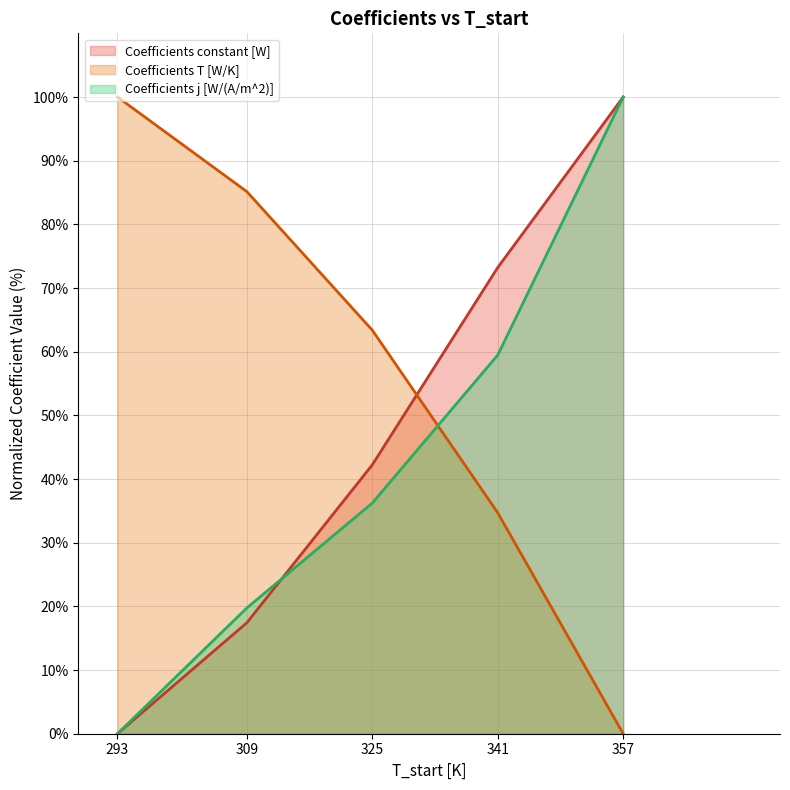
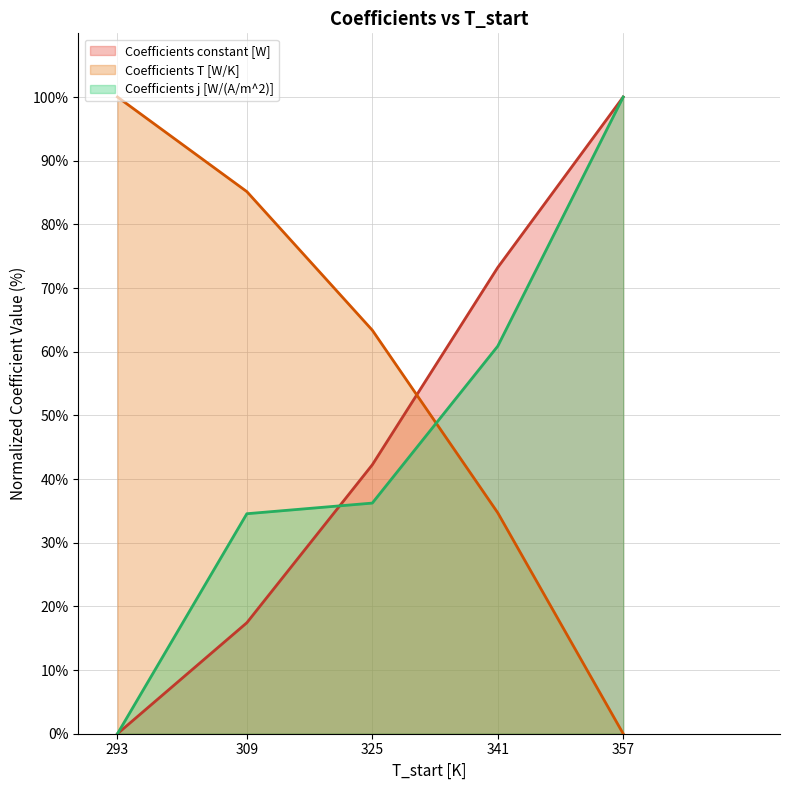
  {
    "Coefficients j [W/(A/m^2)]": {
-     "309": "20%",
+     "309": "35%",
      "325": "36%",
-     "341": "59%"
+     "341": "61%"
    }
  }
